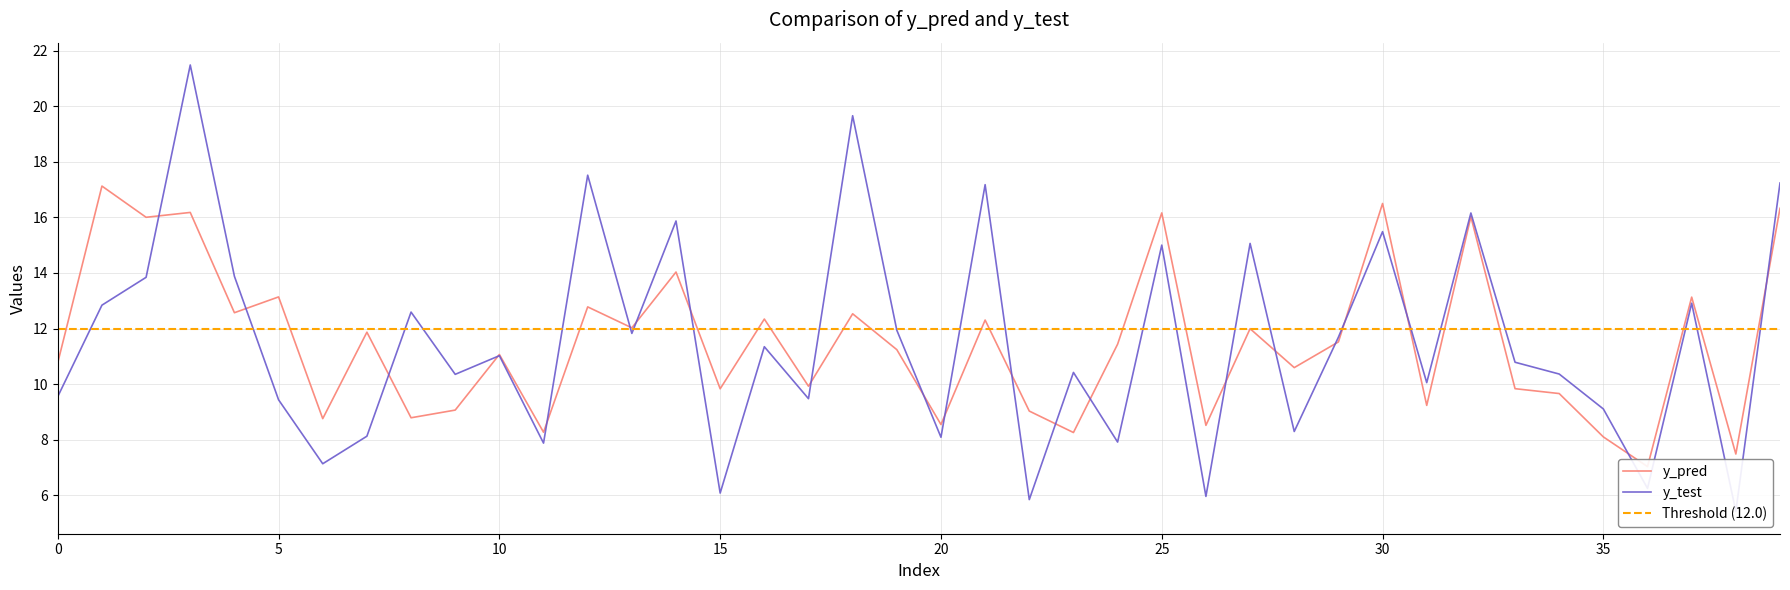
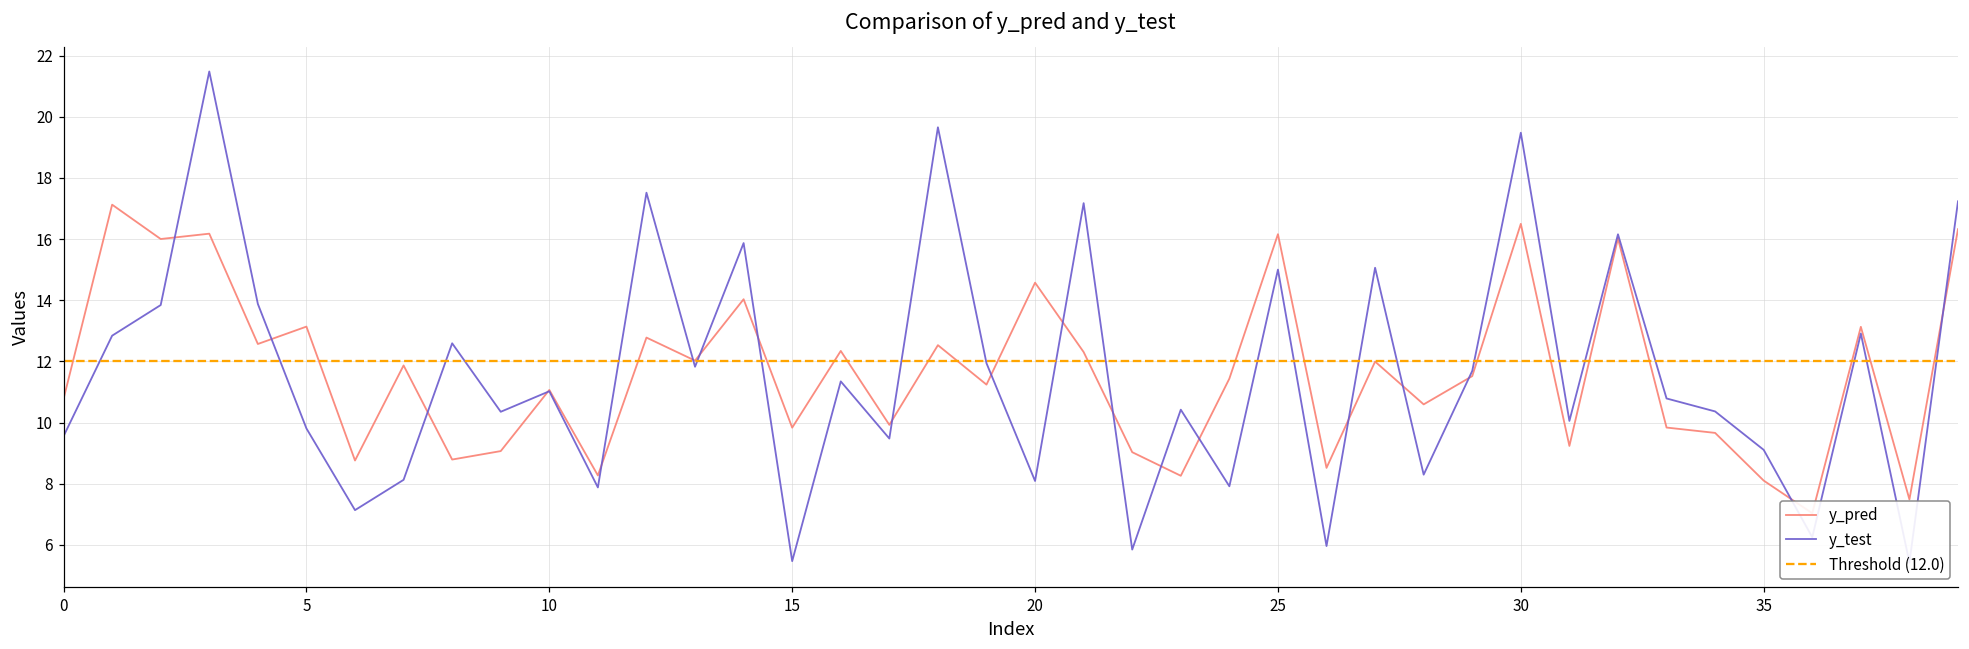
  {
    "y_pred": {
      "0": 10.8,
      "5": 13.1,
      "15": 9.8,
-     "20": 8.5,
+     "20": 14.6,
      "25": 16.2,
      "30": 16.5,
      "35": 8.1
    },
    "y_test": {
      "0": 9.6,
-     "5": 9.4,
-     "15": 6.1,
+     "5": 9.8,
+     "15": 5.5,
      "20": 8.1,
      "25": 15.0,
-     "30": 15.5,
+     "30": 19.5,
      "35": 9.1
    }
  }
